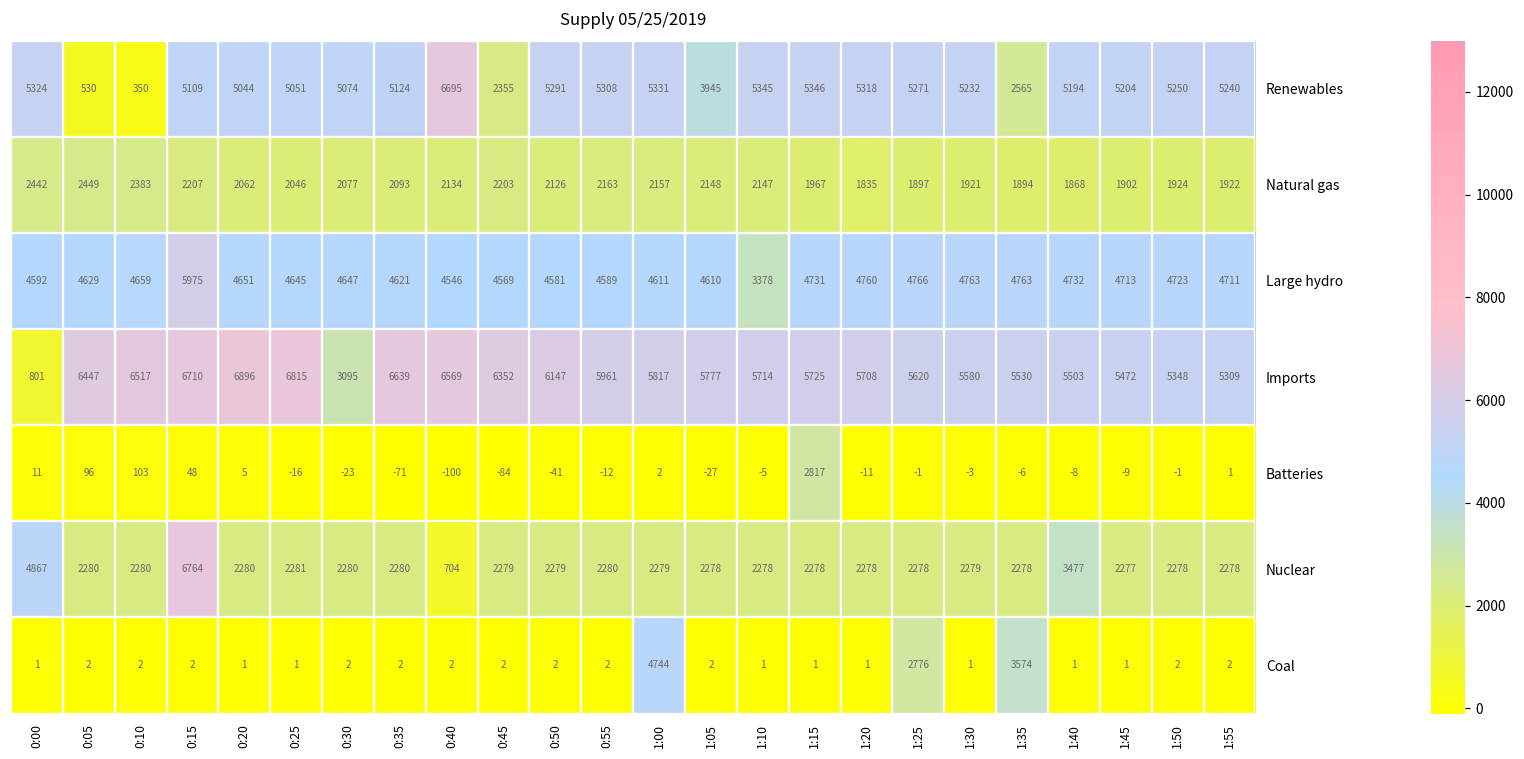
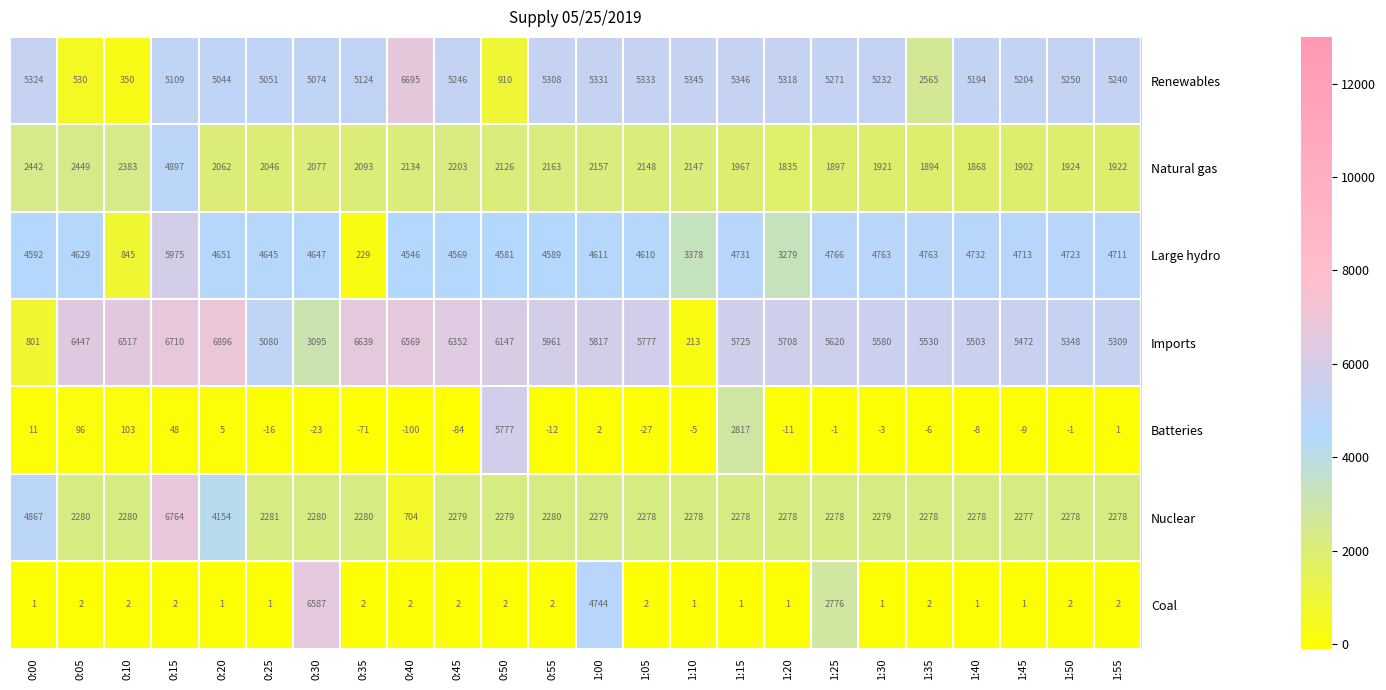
  {
    "Renewables": {
      "0:00": 5324,
      "0:05": 530,
      "0:10": 350,
      "0:15": 5109,
      "0:20": 5044,
      "0:25": 5051,
      "0:30": 5074,
      "0:35": 5124,
      "0:40": 6695,
-     "0:45": 2355,
-     "0:50": 5291,
+     "0:45": 5246,
+     "0:50": 910,
      "0:55": 5308,
      "1:00": 5331,
-     "1:05": 3945,
+     "1:05": 5333,
      "1:10": 5345,
      "1:15": 5346,
      "1:20": 5318,
      "1:25": 5271,
      "1:30": 5232,
      "1:35": 2565,
      "1:40": 5194,
      "1:45": 5204,
      "1:50": 5250,
      "1:55": 5240
    },
    "Natural gas": {
      "0:00": 2442,
      "0:05": 2449,
      "0:10": 2383,
-     "0:15": 2207,
+     "0:15": 4897,
      "0:20": 2062,
      "0:25": 2046,
      "0:30": 2077,
      "0:35": 2093,
      "0:40": 2134,
      "0:45": 2203,
      "0:50": 2126,
      "0:55": 2163,
      "1:00": 2157,
      "1:05": 2148,
      "1:10": 2147,
      "1:15": 1967,
      "1:20": 1835,
      "1:25": 1897,
      "1:30": 1921,
      "1:35": 1894,
      "1:40": 1868,
      "1:45": 1902,
      "1:50": 1924,
      "1:55": 1922
    },
    "Large hydro": {
      "0:00": 4592,
      "0:05": 4629,
-     "0:10": 4659,
+     "0:10": 845,
      "0:15": 5975,
      "0:20": 4651,
      "0:25": 4645,
      "0:30": 4647,
-     "0:35": 4621,
+     "0:35": 229,
      "0:40": 4546,
      "0:45": 4569,
      "0:50": 4581,
      "0:55": 4589,
      "1:00": 4611,
      "1:05": 4610,
      "1:10": 3378,
      "1:15": 4731,
-     "1:20": 4760,
+     "1:20": 3279,
      "1:25": 4766,
      "1:30": 4763,
      "1:35": 4763,
      "1:40": 4732,
      "1:45": 4713,
      "1:50": 4723,
      "1:55": 4711
    },
    "Imports": {
      "0:00": 801,
      "0:05": 6447,
      "0:10": 6517,
      "0:15": 6710,
      "0:20": 6896,
-     "0:25": 6815,
+     "0:25": 5080,
      "0:30": 3095,
      "0:35": 6639,
      "0:40": 6569,
      "0:45": 6352,
      "0:50": 6147,
      "0:55": 5961,
      "1:00": 5817,
      "1:05": 5777,
-     "1:10": 5714,
+     "1:10": 213,
      "1:15": 5725,
      "1:20": 5708,
      "1:25": 5620,
      "1:30": 5580,
      "1:35": 5530,
      "1:40": 5503,
      "1:45": 5472,
      "1:50": 5348,
      "1:55": 5309
    },
    "Batteries": {
      "0:00": 11,
      "0:05": 96,
      "0:10": 103,
      "0:15": 48,
      "0:20": 5,
      "0:25": -16,
      "0:30": -23,
      "0:35": -71,
      "0:40": -100,
      "0:45": -84,
-     "0:50": -41,
+     "0:50": 5777,
      "0:55": -12,
      "1:00": 2,
      "1:05": -27,
      "1:10": -5,
      "1:15": 2817,
      "1:20": -11,
      "1:25": -1,
      "1:30": -3,
      "1:35": -6,
      "1:40": -8,
      "1:45": -9,
      "1:50": -1,
      "1:55": 1
    },
    "Nuclear": {
      "0:00": 4867,
      "0:05": 2280,
      "0:10": 2280,
      "0:15": 6764,
-     "0:20": 2280,
+     "0:20": 4154,
      "0:25": 2281,
      "0:30": 2280,
      "0:35": 2280,
      "0:40": 704,
      "0:45": 2279,
      "0:50": 2279,
      "0:55": 2280,
      "1:00": 2279,
      "1:05": 2278,
      "1:10": 2278,
      "1:15": 2278,
      "1:20": 2278,
      "1:25": 2278,
      "1:30": 2279,
      "1:35": 2278,
-     "1:40": 3477,
+     "1:40": 2278,
      "1:45": 2277,
      "1:50": 2278,
      "1:55": 2278
    },
    "Coal": {
      "0:00": 1,
      "0:05": 2,
      "0:10": 2,
      "0:15": 2,
      "0:20": 1,
      "0:25": 1,
-     "0:30": 2,
+     "0:30": 6587,
      "0:35": 2,
      "0:40": 2,
      "0:45": 2,
      "0:50": 2,
      "0:55": 2,
      "1:00": 4744,
      "1:05": 2,
      "1:10": 1,
      "1:15": 1,
      "1:20": 1,
      "1:25": 2776,
      "1:30": 1,
-     "1:35": 3574,
+     "1:35": 2,
      "1:40": 1,
      "1:45": 1,
      "1:50": 2,
      "1:55": 2
    }
  }
